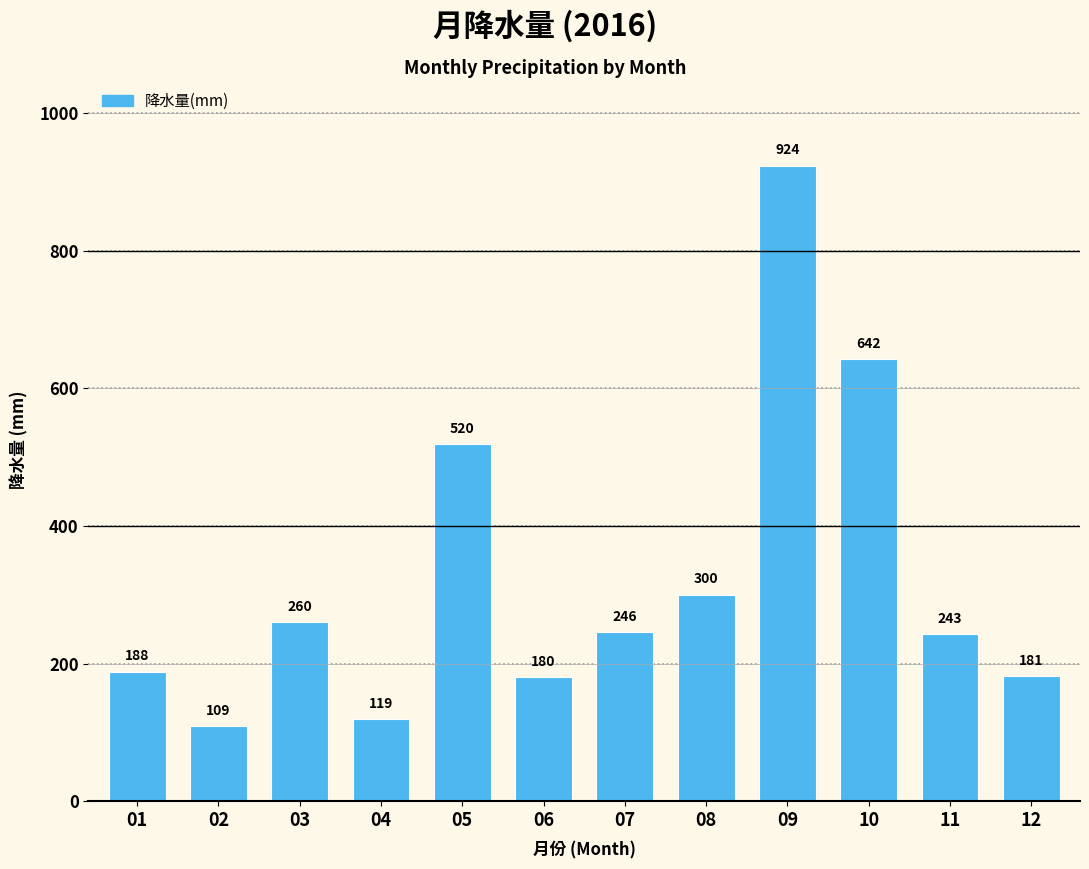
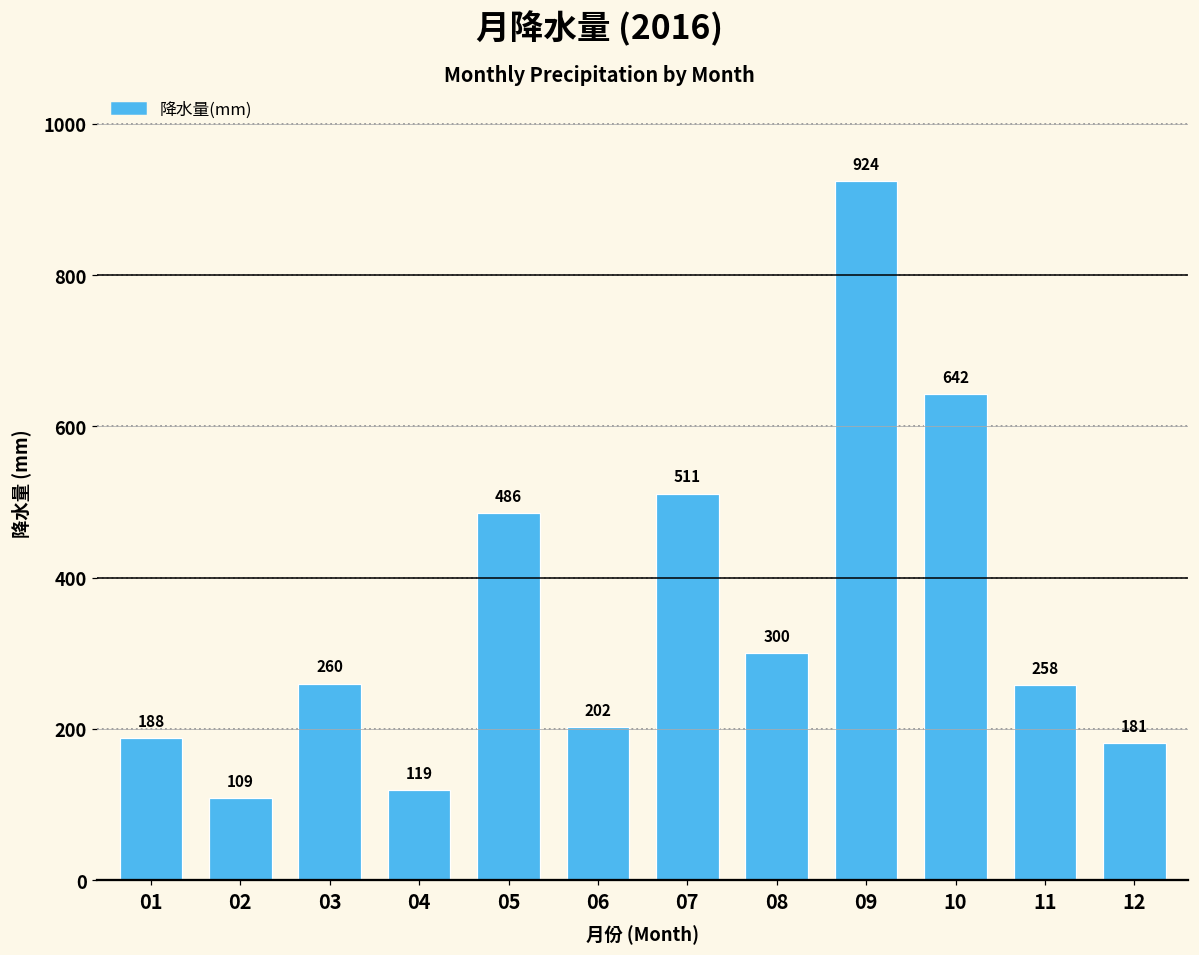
  {
    "01": 188,
    "02": 109,
    "03": 260,
    "04": 119,
-   "05": 520,
-   "06": 180,
-   "07": 246,
+   "05": 486,
+   "06": 202,
+   "07": 511,
    "08": 300,
    "09": 924,
    "10": 642,
-   "11": 243,
+   "11": 258,
    "12": 181
  }
